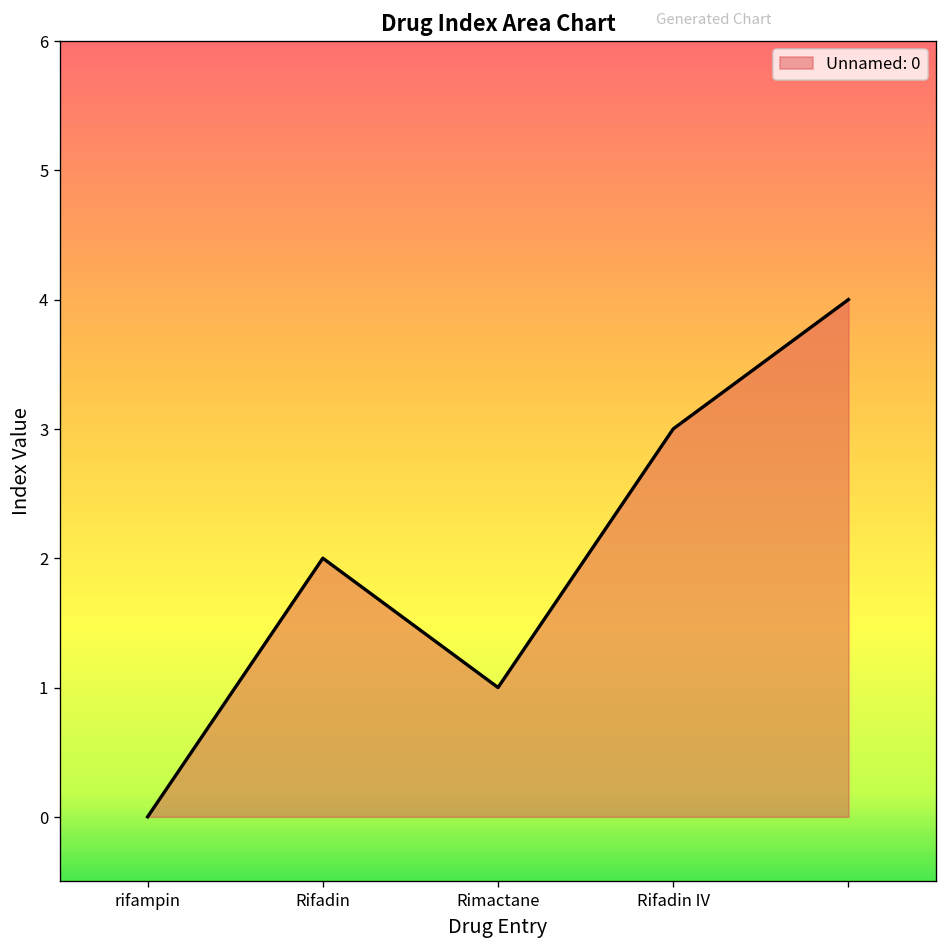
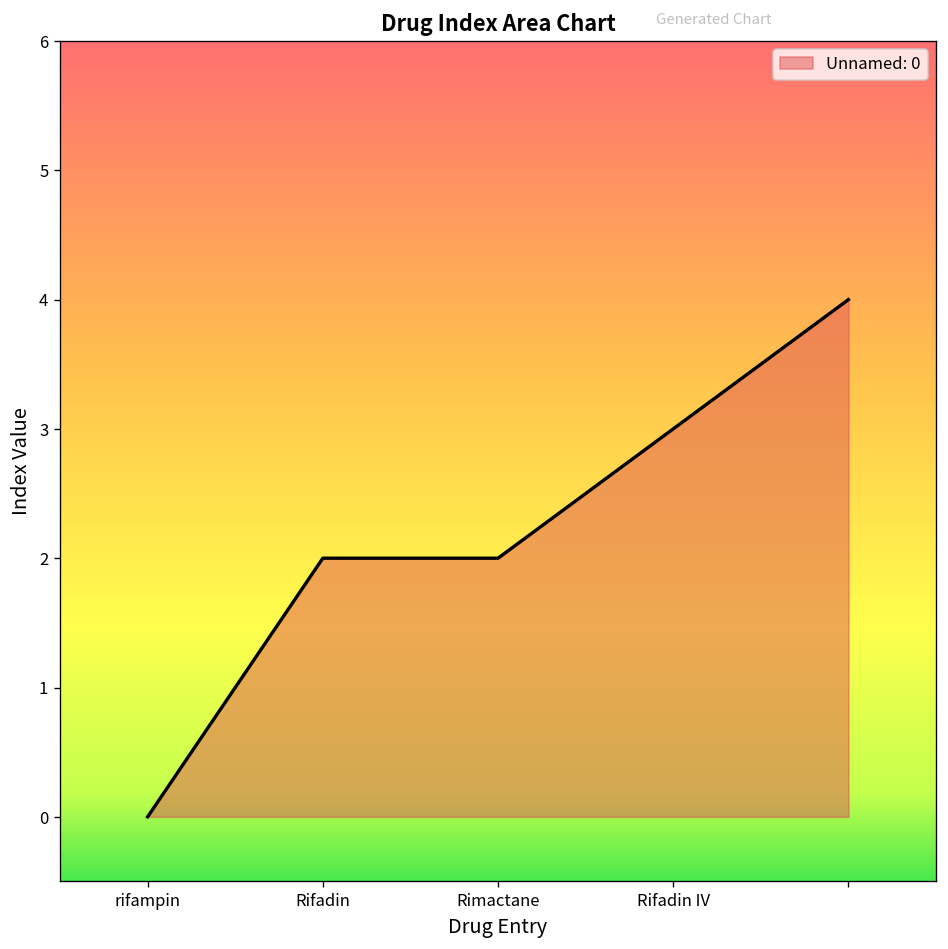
  {
    "rifampin": 0,
    "Rifadin": 2,
-   "Rimactane": 1,
+   "Rimactane": 2,
    "Rifadin IV": 3
  }
